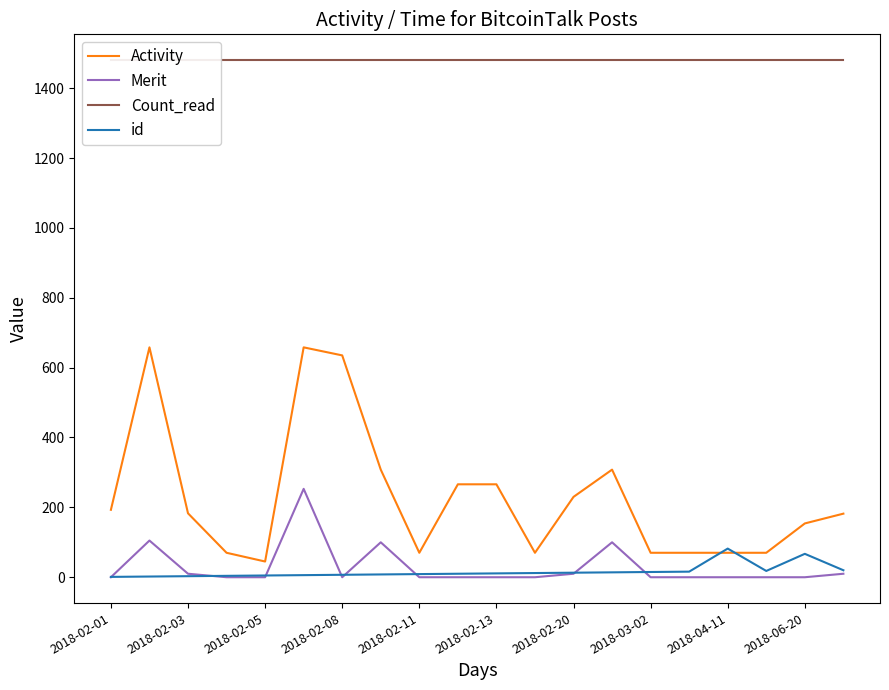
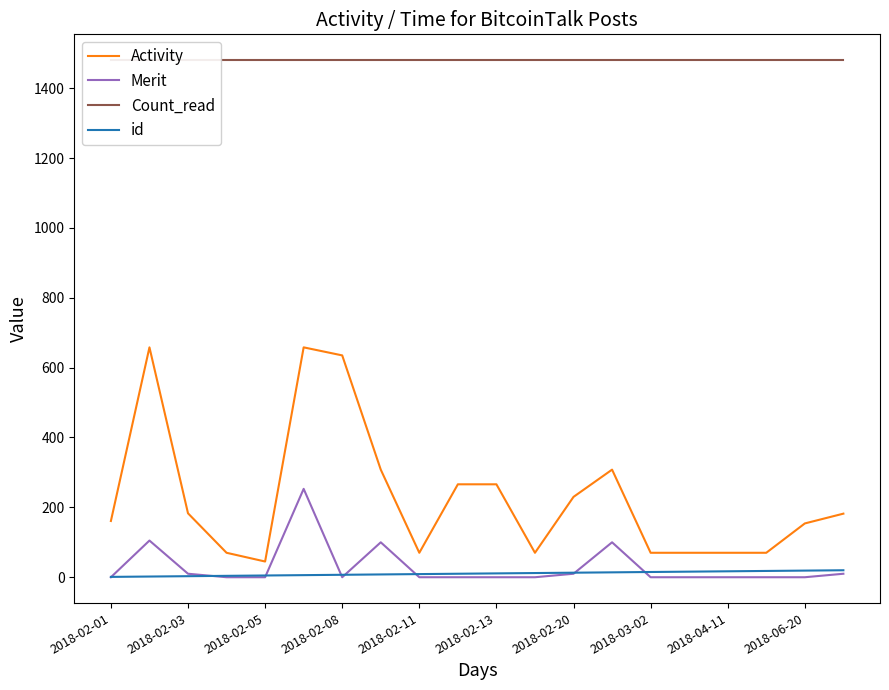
  {
    "Activity": {
-     "2018-02-01": 190,
+     "2018-02-01": 160,
      "2018-02-03": 180,
      "2018-02-05": 50,
      "2018-02-08": 640,
      "2018-02-11": 70,
      "2018-02-13": 270,
      "2018-02-20": 230,
      "2018-03-02": 70,
      "2018-04-11": 70,
      "2018-06-20": 150
    },
    "Merit": {
      "2018-02-11": 0,
      "2018-02-13": 0,
      "2018-03-02": 0,
      "2018-04-11": 0,
      "2018-06-20": 0
    },
    "Count_read": {
      "2018-02-05": 1480,
      "2018-02-08": 1480,
      "2018-02-11": 1480,
      "2018-02-13": 1480,
      "2018-02-20": 1480,
      "2018-03-02": 1480,
      "2018-04-11": 1480,
      "2018-06-20": 1480
    },
    "id": {
      "2018-02-11": 10,
      "2018-02-13": 10,
      "2018-03-02": 20,
-     "2018-04-11": 80,
-     "2018-06-20": 70
+     "2018-04-11": 20,
+     "2018-06-20": 20
    }
  }
